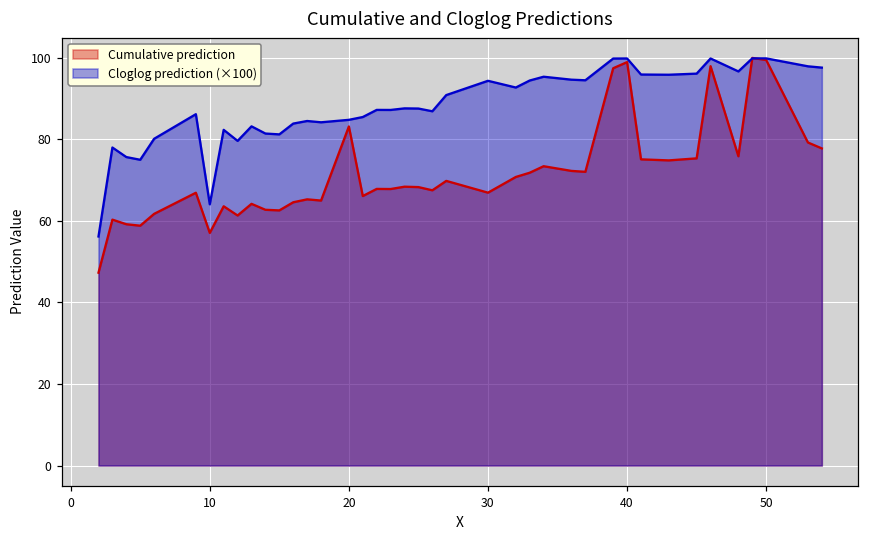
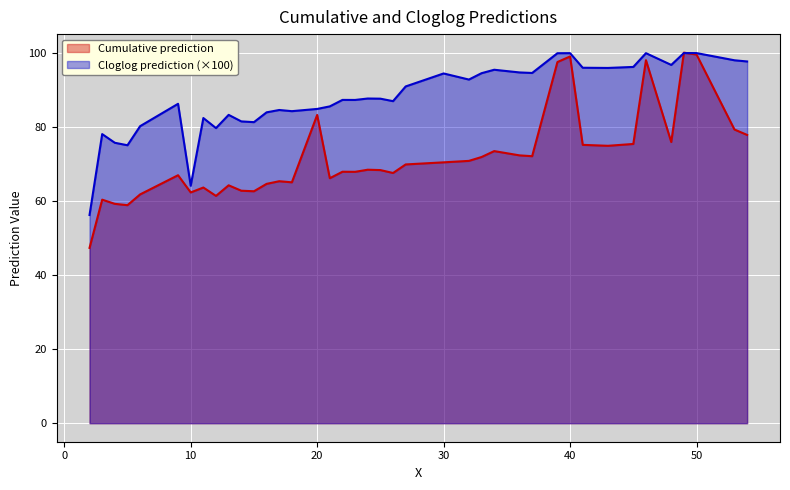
  {
    "Cumulative prediction": {
-     "10": 57,
+     "10": 62,
      "20": 83,
-     "30": 67,
+     "30": 70,
      "40": 99
    },
    "Cloglog prediction (×100)": {
      "10": 64,
      "20": 85,
      "30": 94,
      "40": 100
    }
  }
